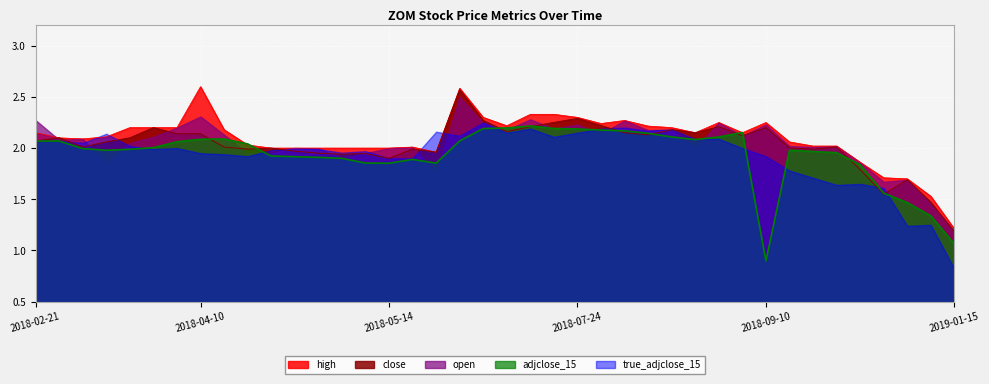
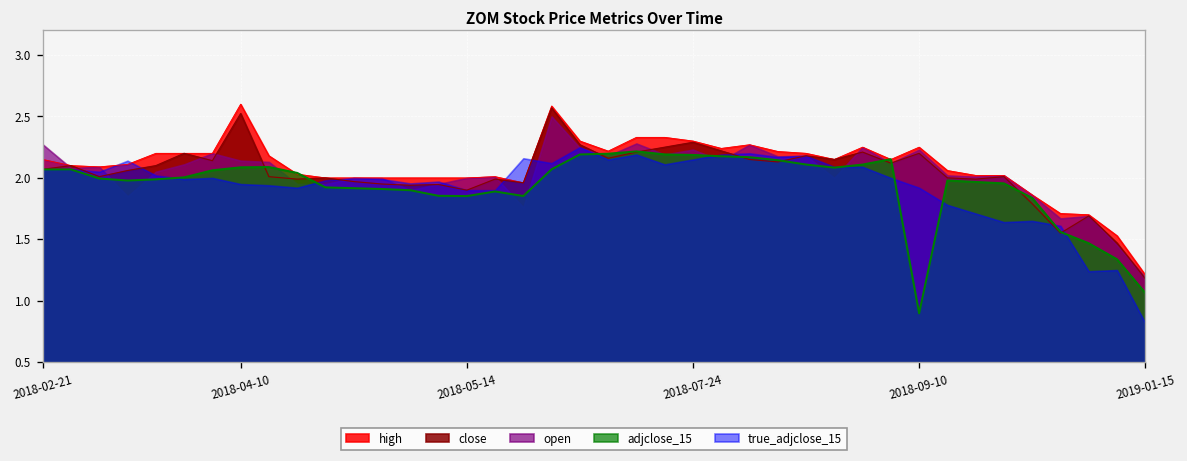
  {
    "high": {
      "2018-02-21": 2.15,
      "2018-04-10": 2.60
    },
    "close": {
-     "2018-04-10": 2.14,
+     "2018-04-10": 2.52,
      "2018-09-10": 2.20
    },
    "open": {
      "2018-02-21": 2.27,
-     "2018-04-10": 2.31,
+     "2018-04-10": 2.14,
      "2018-07-24": 2.23
    },
    "adjclose_15": {
      "2018-04-10": 2.09,
      "2018-05-14": 1.85,
      "2018-07-24": 2.19,
      "2018-09-10": 0.90,
      "2019-01-15": 1.06
    },
    "true_adjclose_15": {
      "2018-04-10": 1.95,
      "2018-07-24": 2.15,
      "2018-09-10": 1.92,
      "2019-01-15": 0.82
    }
  }
